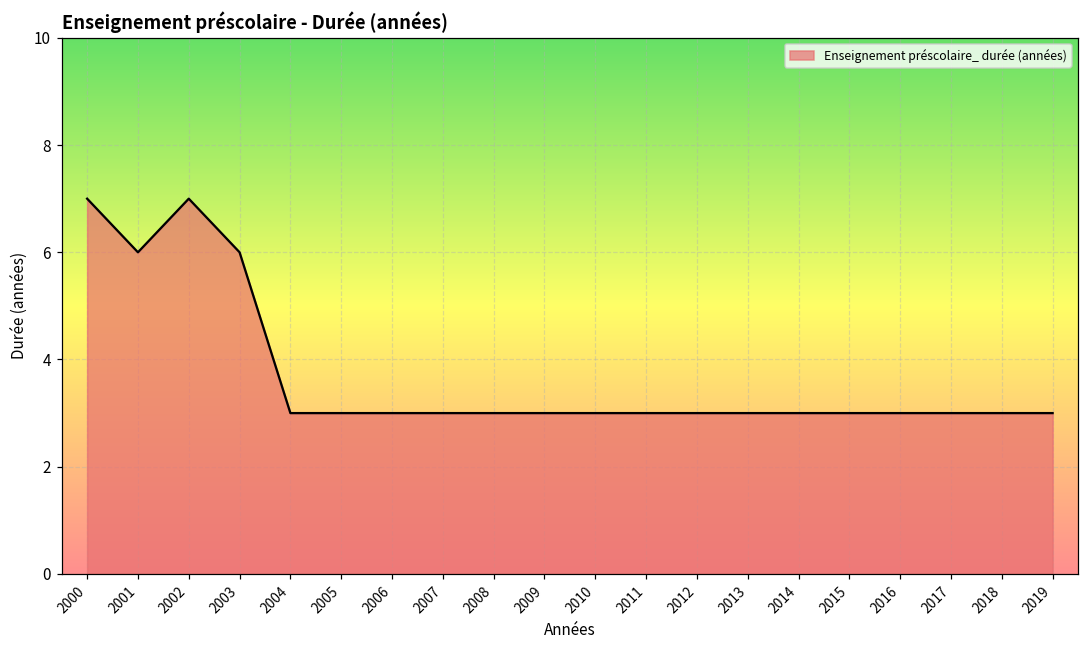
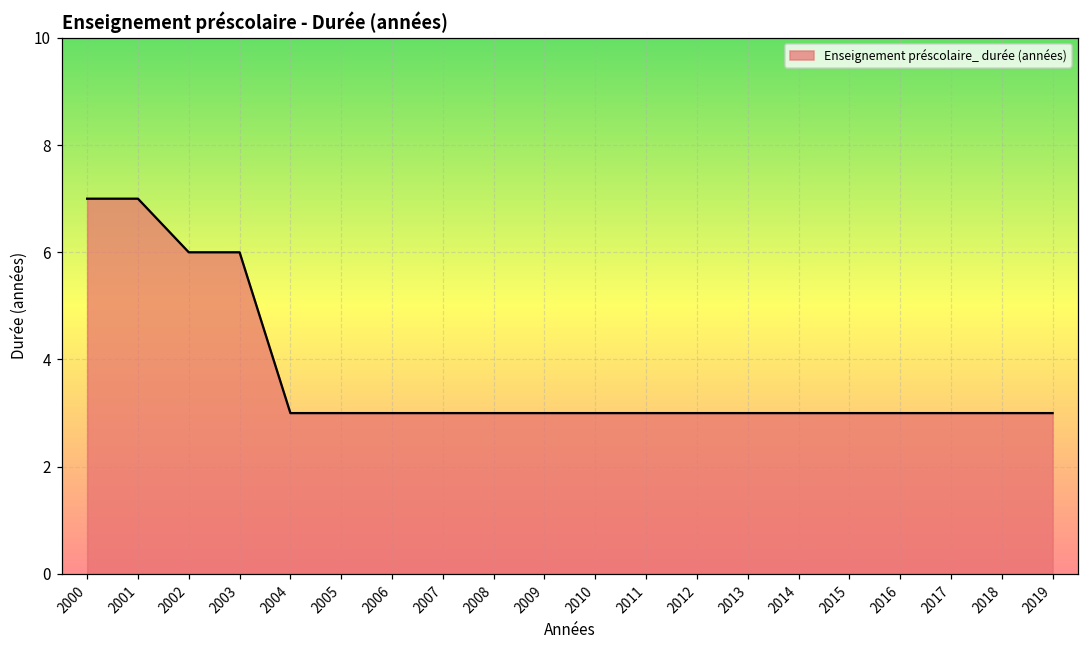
  {
    "2000": 7,
-   "2001": 6,
-   "2002": 7,
+   "2001": 7,
+   "2002": 6,
    "2003": 6,
    "2004": 3,
    "2005": 3,
    "2006": 3,
    "2007": 3,
    "2008": 3,
    "2009": 3,
    "2010": 3,
    "2011": 3,
    "2012": 3,
    "2013": 3,
    "2014": 3,
    "2015": 3,
    "2016": 3,
    "2017": 3,
    "2018": 3,
    "2019": 3
  }
